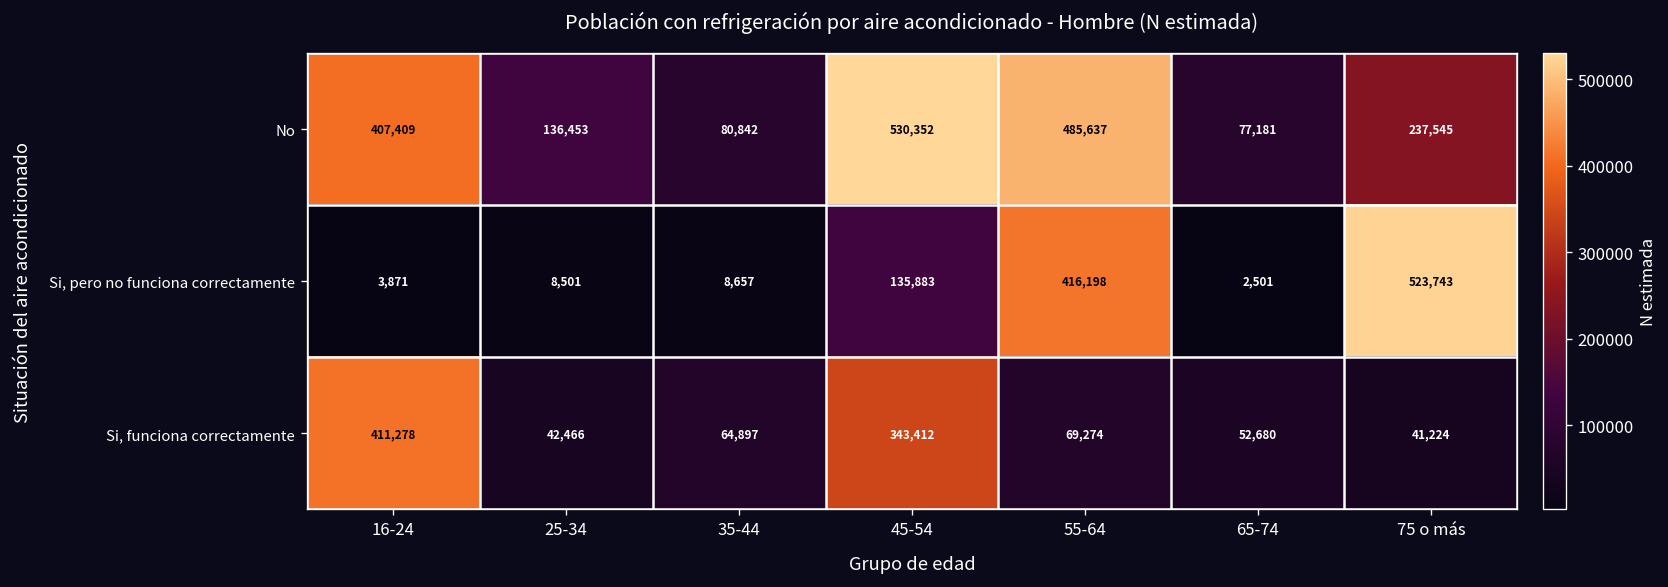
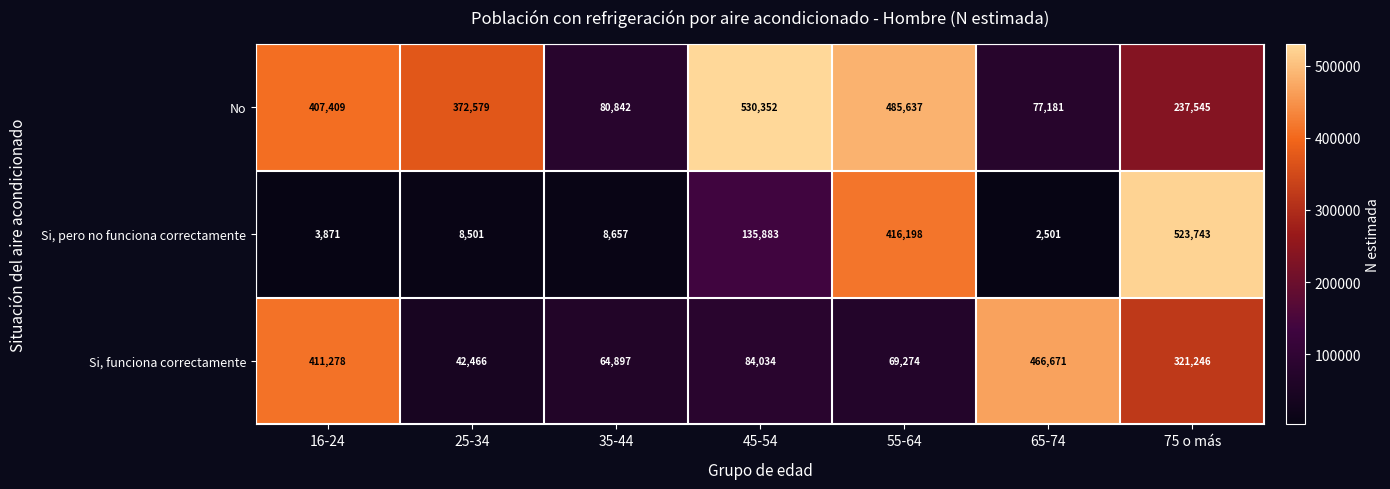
  {
    "No": {
      "16-24": "407,409",
-     "25-34": "136,453",
+     "25-34": "372,579",
      "35-44": "80,842",
      "45-54": "530,352",
      "55-64": "485,637",
      "65-74": "77,181",
      "75 o más": "237,545"
    },
    "Si, pero no funciona correctamente": {
      "16-24": "3,871",
      "25-34": "8,501",
      "35-44": "8,657",
      "45-54": "135,883",
      "55-64": "416,198",
      "65-74": "2,501",
      "75 o más": "523,743"
    },
    "Si, funciona correctamente": {
      "16-24": "411,278",
      "25-34": "42,466",
      "35-44": "64,897",
-     "45-54": "343,412",
+     "45-54": "84,034",
      "55-64": "69,274",
-     "65-74": "52,680",
-     "75 o más": "41,224"
+     "65-74": "466,671",
+     "75 o más": "321,246"
    }
  }
